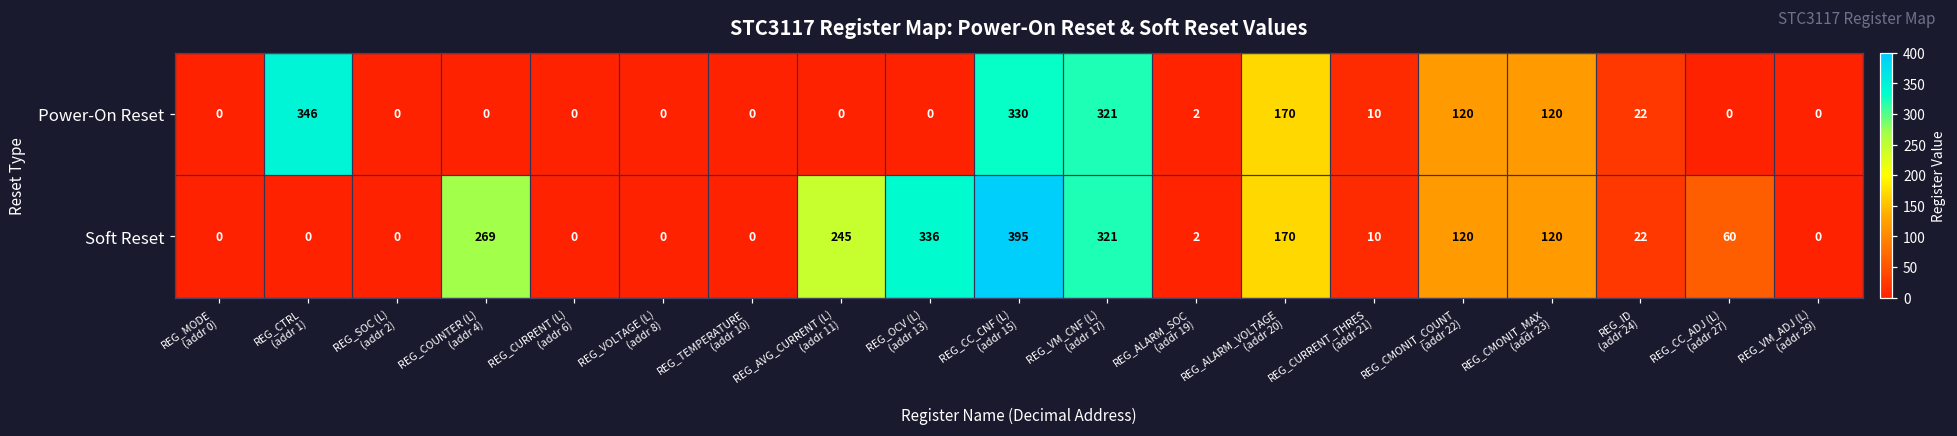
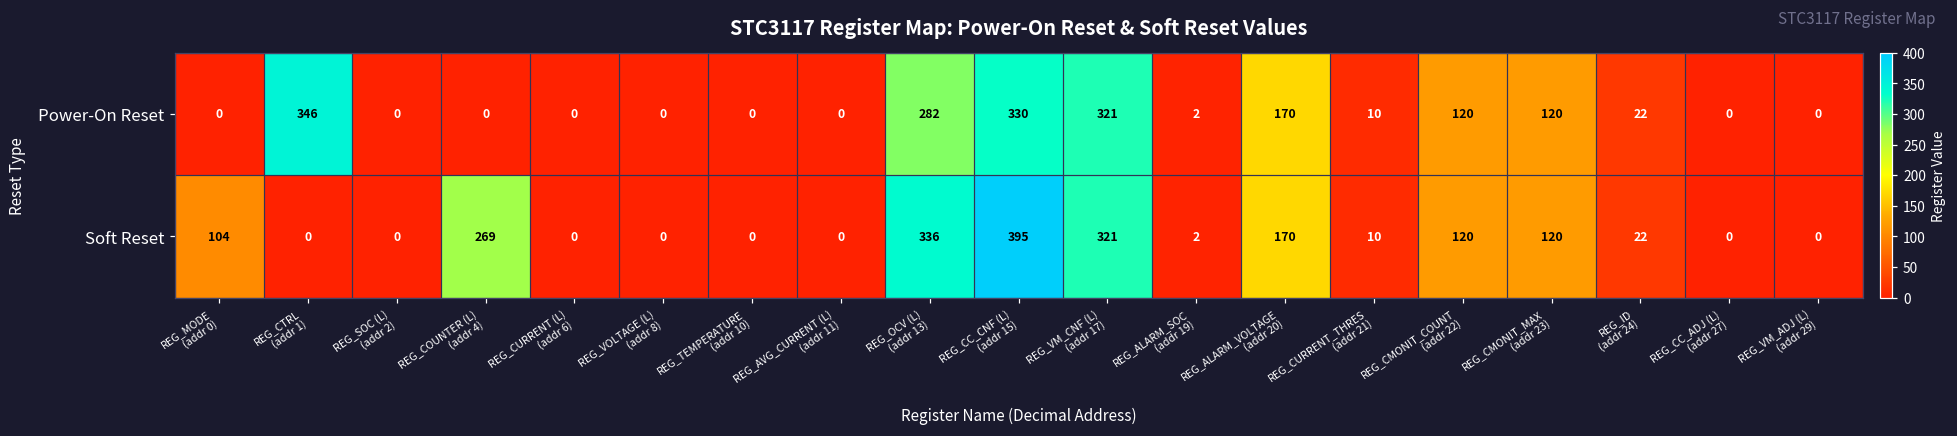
  {
    "Power-On Reset": {
      "REG_MODE (addr 0)": 0,
      "REG_CTRL (addr 1)": 346,
      "REG_SOC (L) (addr 2)": 0,
      "REG_COUNTER (L) (addr 4)": 0,
      "REG_CURRENT (L) (addr 6)": 0,
      "REG_VOLTAGE (L) (addr 8)": 0,
      "REG_TEMPERATURE (addr 10)": 0,
      "REG_AVG_CURRENT (L) (addr 11)": 0,
-     "REG_OCV (L) (addr 13)": 0,
+     "REG_OCV (L) (addr 13)": 282,
      "REG_CC_CNF (L) (addr 15)": 330,
      "REG_VM_CNF (L) (addr 17)": 321,
      "REG_ALARM_SOC (addr 19)": 2,
      "REG_ALARM_VOLTAGE (addr 20)": 170,
      "REG_CURRENT_THRES (addr 21)": 10,
      "REG_CMONIT_COUNT (addr 22)": 120,
      "REG_CMONIT_MAX (addr 23)": 120,
      "REG_ID (addr 24)": 22,
      "REG_CC_ADJ (L) (addr 27)": 0,
      "REG_VM_ADJ (L) (addr 29)": 0
    },
    "Soft Reset": {
-     "REG_MODE (addr 0)": 0,
+     "REG_MODE (addr 0)": 104,
      "REG_CTRL (addr 1)": 0,
      "REG_SOC (L) (addr 2)": 0,
      "REG_COUNTER (L) (addr 4)": 269,
      "REG_CURRENT (L) (addr 6)": 0,
      "REG_VOLTAGE (L) (addr 8)": 0,
      "REG_TEMPERATURE (addr 10)": 0,
-     "REG_AVG_CURRENT (L) (addr 11)": 245,
+     "REG_AVG_CURRENT (L) (addr 11)": 0,
      "REG_OCV (L) (addr 13)": 336,
      "REG_CC_CNF (L) (addr 15)": 395,
      "REG_VM_CNF (L) (addr 17)": 321,
      "REG_ALARM_SOC (addr 19)": 2,
      "REG_ALARM_VOLTAGE (addr 20)": 170,
      "REG_CURRENT_THRES (addr 21)": 10,
      "REG_CMONIT_COUNT (addr 22)": 120,
      "REG_CMONIT_MAX (addr 23)": 120,
      "REG_ID (addr 24)": 22,
-     "REG_CC_ADJ (L) (addr 27)": 60,
+     "REG_CC_ADJ (L) (addr 27)": 0,
      "REG_VM_ADJ (L) (addr 29)": 0
    }
  }
